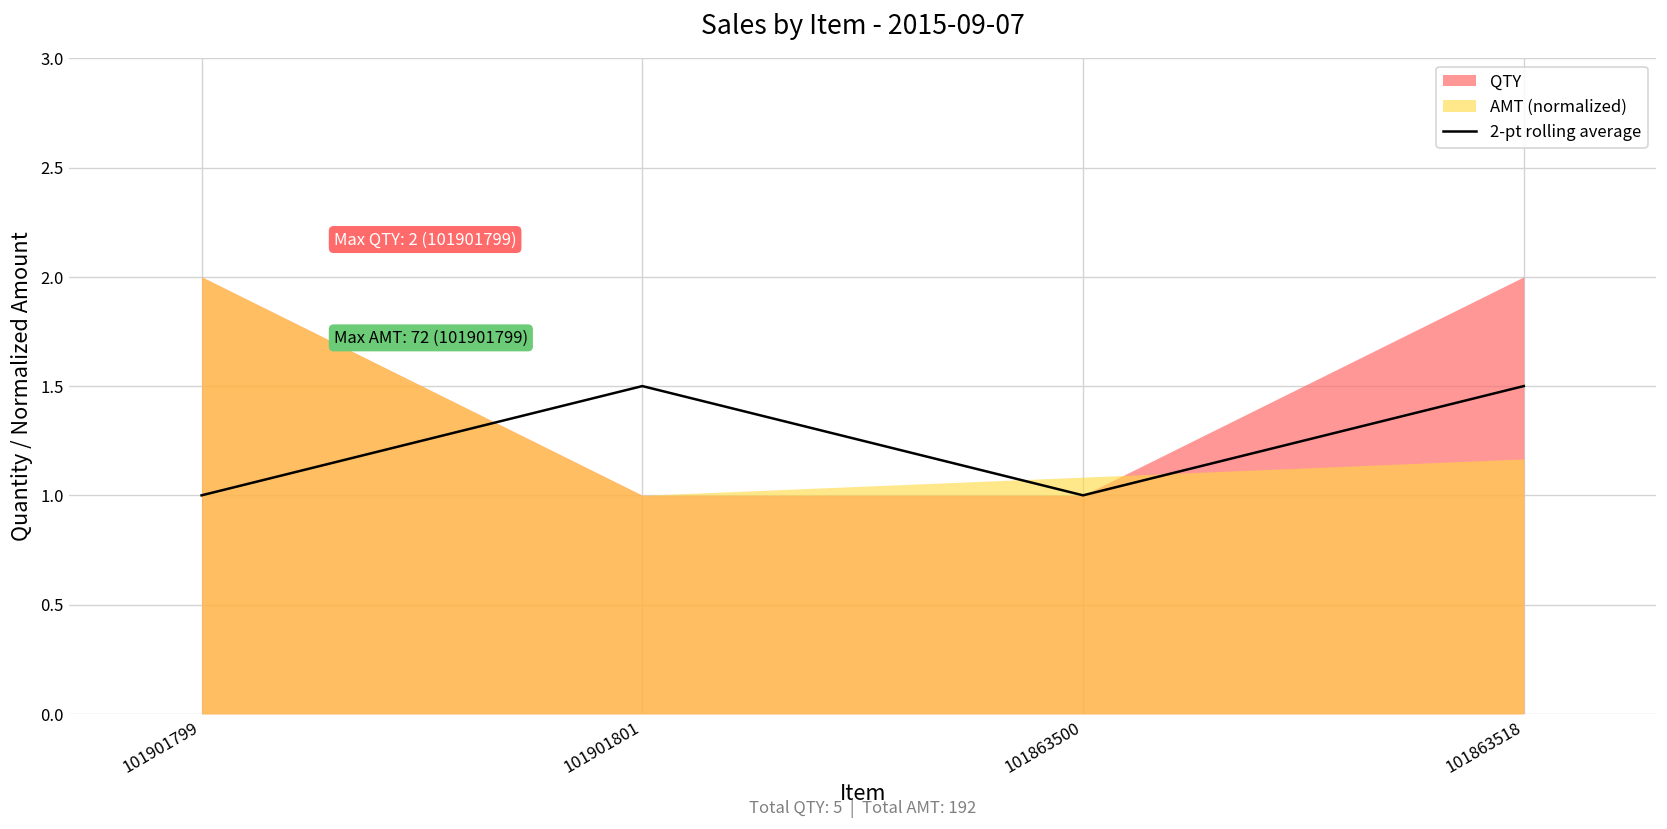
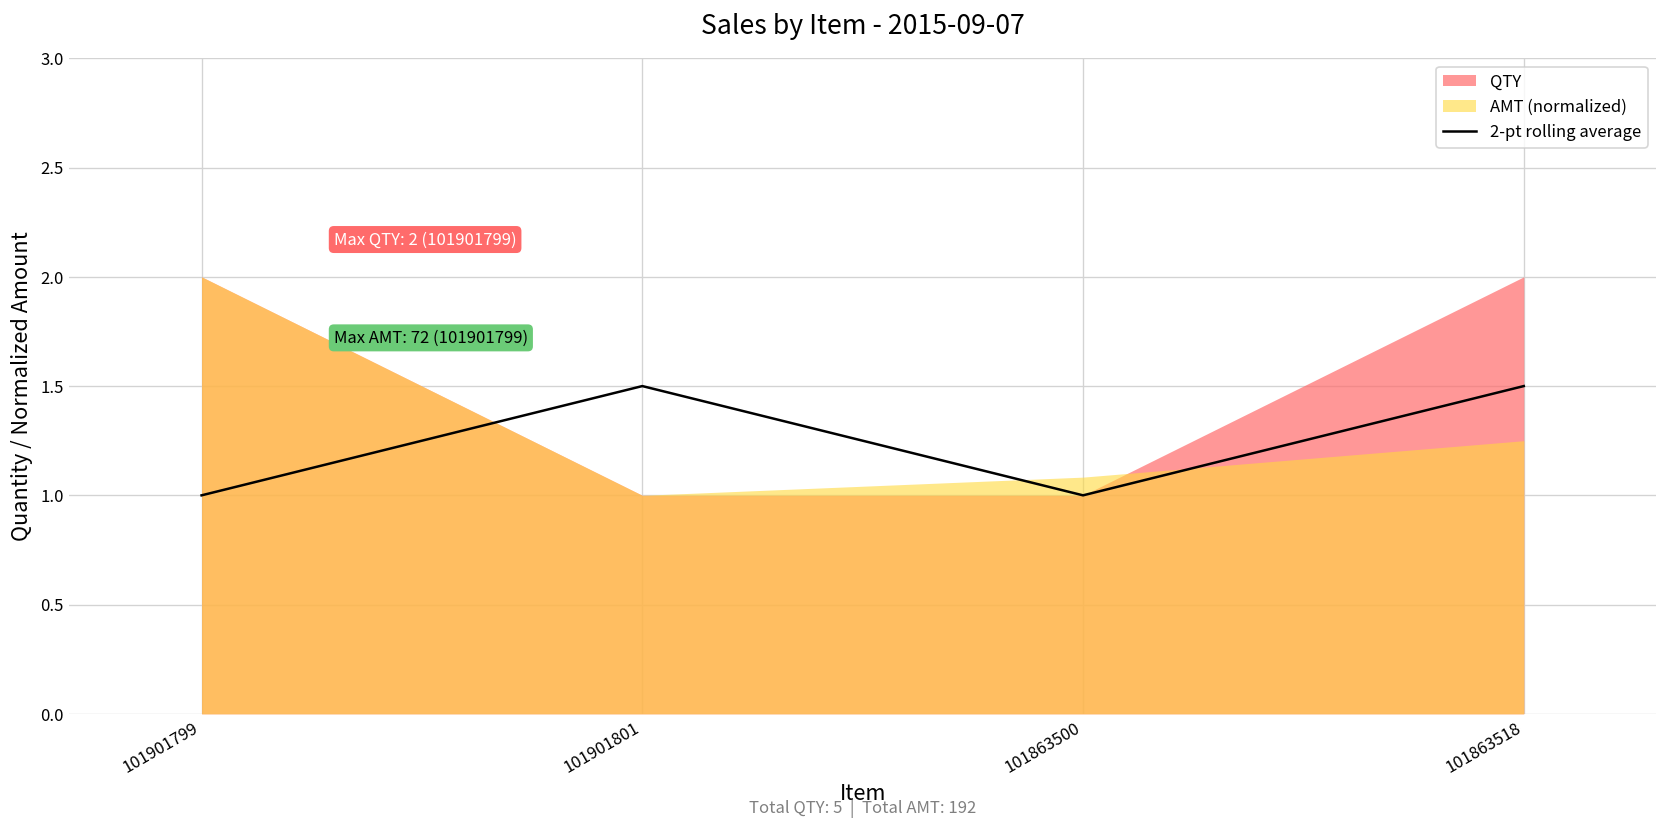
  {
    "2-pt rolling average": {
      "101901799": 1.00,
      "101901801": 1.50,
      "101863518": 1.50
    },
    "QTY": {
      "101863518": 2.00
    },
    "AMT (normalized)": {
      "101863500": 1.08,
-     "101863518": 1.17
+     "101863518": 1.25
    }
  }
